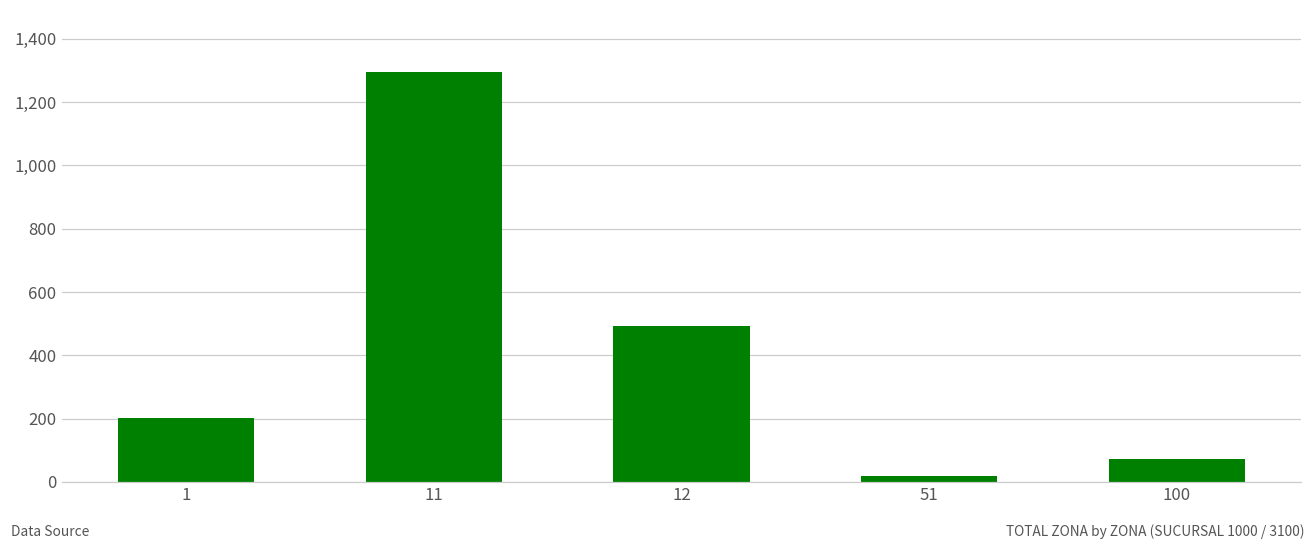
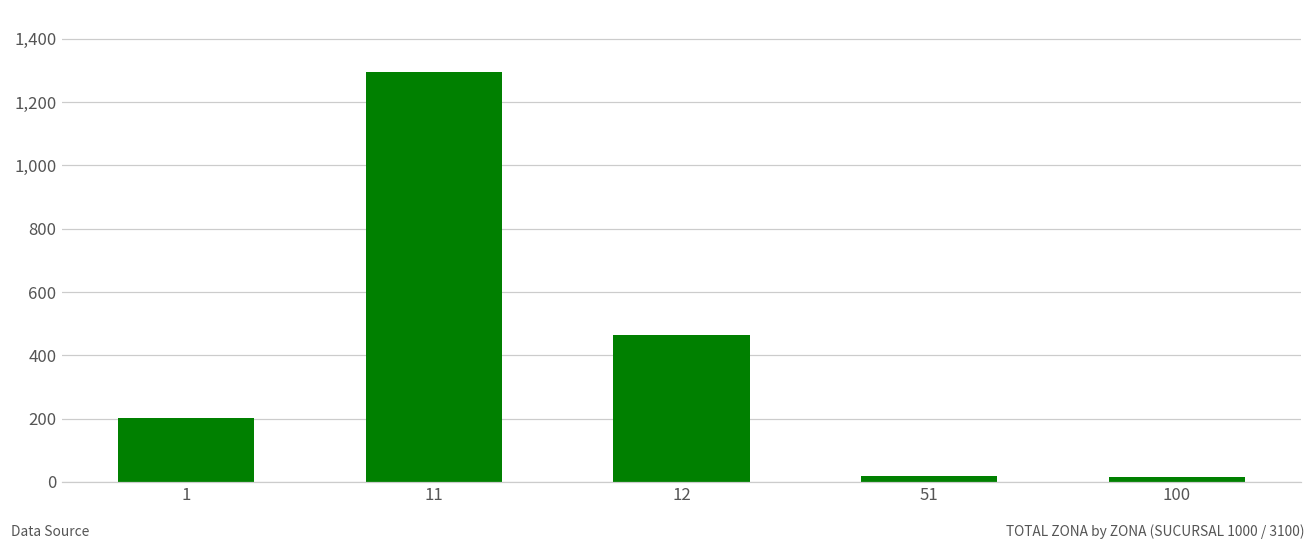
  {
    "1": "200",
    "11": "1,290",
-   "12": "490",
+   "12": "460",
    "51": "20",
-   "100": "70"
+   "100": "20"
  }
